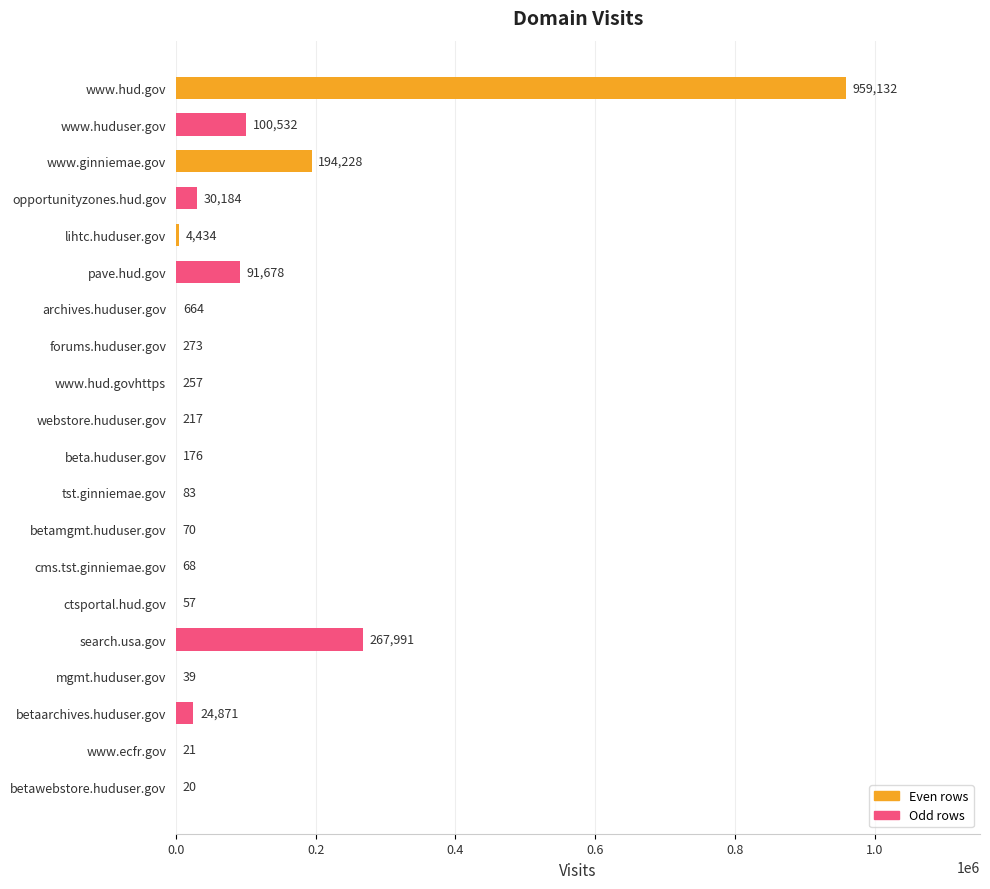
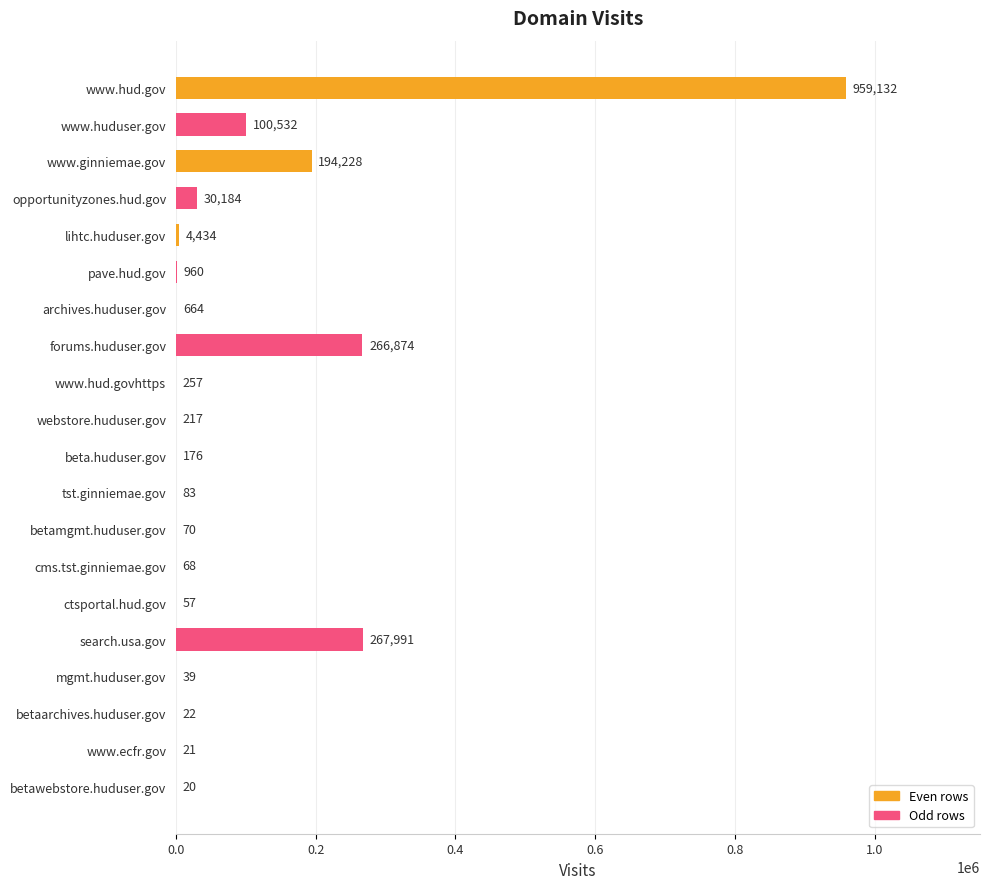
  {
    "www.hud.gov": "959,132",
    "www.huduser.gov": "100,532",
    "www.ginniemae.gov": "194,228",
    "opportunityzones.hud.gov": "30,184",
    "lihtc.huduser.gov": "4,434",
-   "pave.hud.gov": "91,678",
+   "pave.hud.gov": "960",
    "archives.huduser.gov": "664",
-   "forums.huduser.gov": "273",
+   "forums.huduser.gov": "266,874",
    "www.hud.govhttps": "257",
    "webstore.huduser.gov": "217",
    "beta.huduser.gov": "176",
    "tst.ginniemae.gov": "83",
    "betamgmt.huduser.gov": "70",
    "cms.tst.ginniemae.gov": "68",
    "ctsportal.hud.gov": "57",
    "search.usa.gov": "267,991",
    "mgmt.huduser.gov": "39",
-   "betaarchives.huduser.gov": "24,871",
+   "betaarchives.huduser.gov": "22",
    "www.ecfr.gov": "21",
    "betawebstore.huduser.gov": "20"
  }
